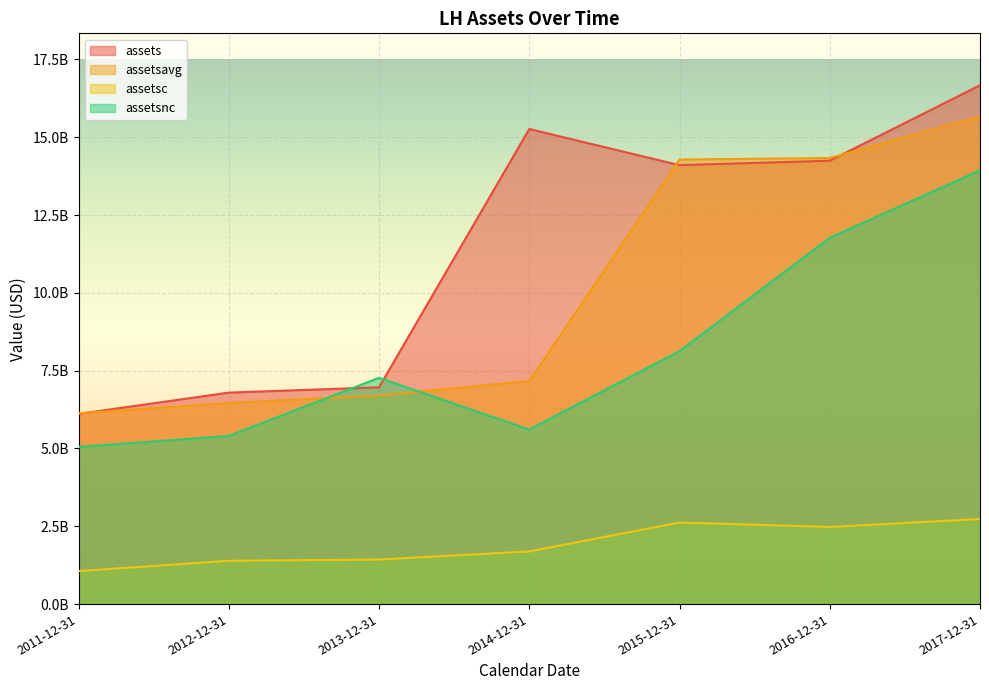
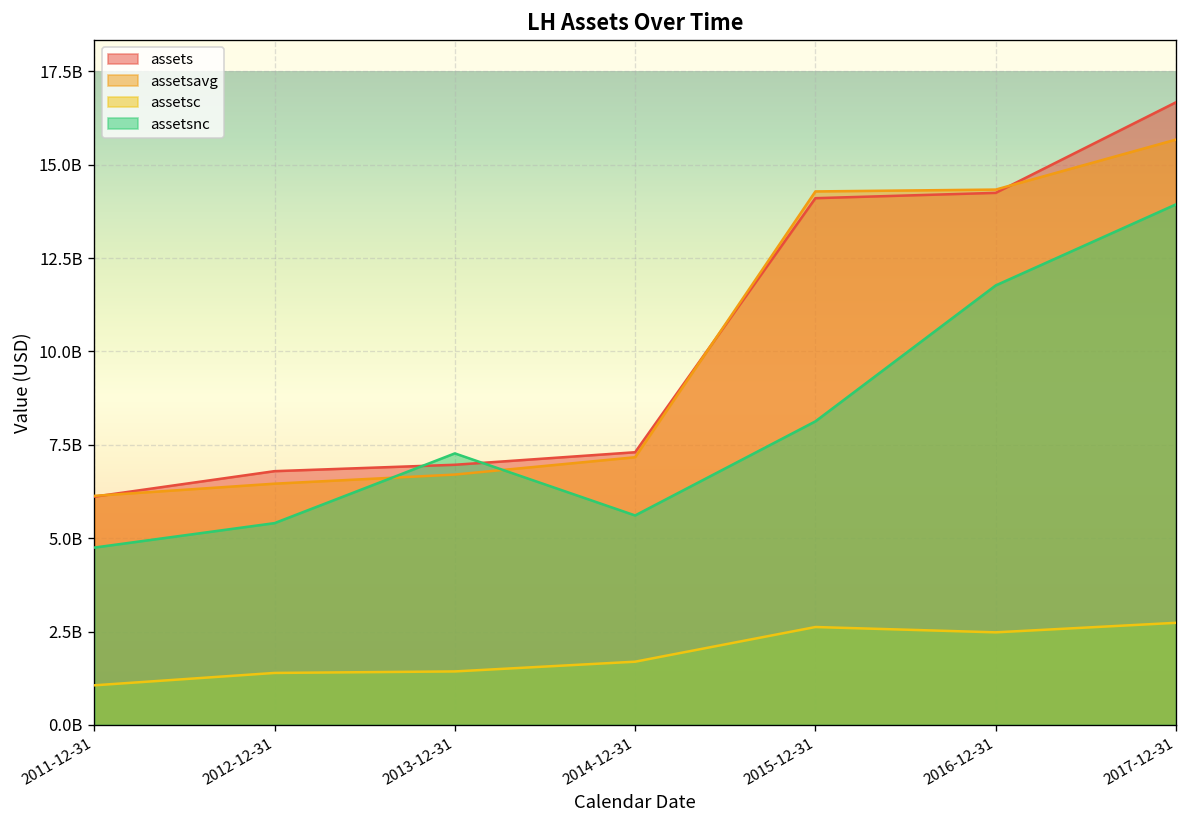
  {
    "assets": {
      "2012-12-31": 6800000000,
      "2013-12-31": 7000000000,
-     "2014-12-31": 15300000000,
+     "2014-12-31": 7300000000,
      "2015-12-31": 14100000000,
      "2016-12-31": 14200000000,
      "2017-12-31": 16700000000
    },
    "assetsnc": {
-     "2011-12-31": 5100000000,
+     "2011-12-31": 4700000000,
      "2012-12-31": 5400000000,
      "2013-12-31": 7300000000,
      "2014-12-31": 5600000000,
      "2015-12-31": 8100000000,
      "2016-12-31": 11800000000,
      "2017-12-31": 13900000000
    }
  }
